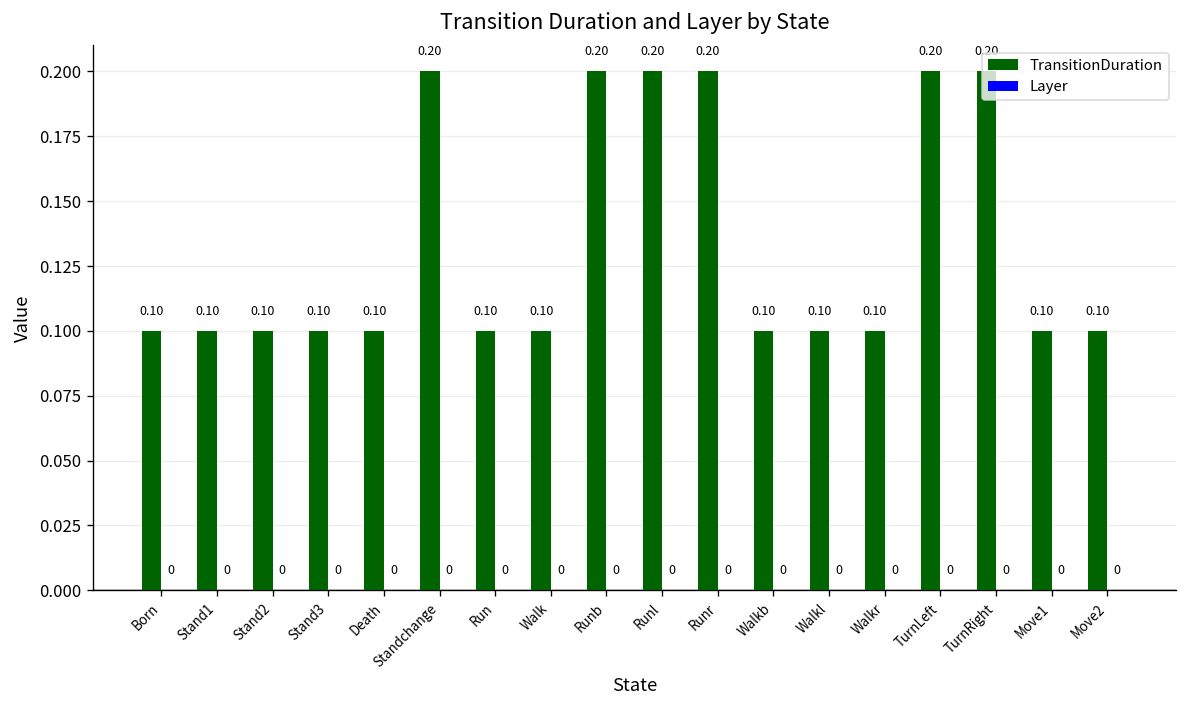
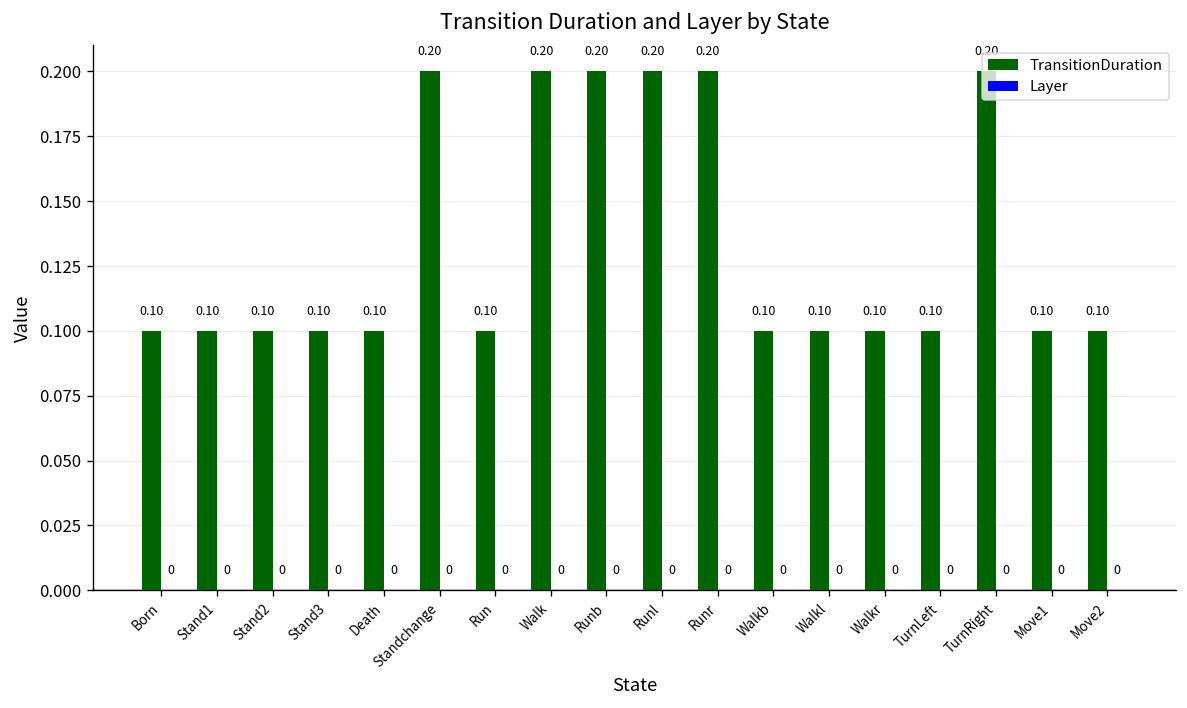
  {
    "TransitionDuration": {
      "Born": 0.10,
      "Stand1": 0.10,
      "Stand2": 0.10,
      "Stand3": 0.10,
      "Death": 0.10,
      "Standchange": 0.20,
      "Run": 0.10,
-     "Walk": 0.10,
+     "Walk": 0.20,
      "Runb": 0.20,
      "Runl": 0.20,
      "Runr": 0.20,
      "Walkb": 0.10,
      "Walkl": 0.10,
      "Walkr": 0.10,
-     "TurnLeft": 0.20,
+     "TurnLeft": 0.10,
      "Move1": 0.10,
      "Move2": 0.10
    },
    "Layer": {
      "Born": 0,
      "Stand1": 0,
      "Stand2": 0,
      "Stand3": 0,
      "Death": 0,
      "Standchange": 0,
      "Run": 0,
      "Walk": 0,
      "Runb": 0,
      "Runl": 0,
      "Runr": 0,
      "Walkb": 0,
      "Walkl": 0,
      "Walkr": 0,
      "TurnLeft": 0,
      "TurnRight": 0,
      "Move1": 0,
      "Move2": 0
    }
  }
